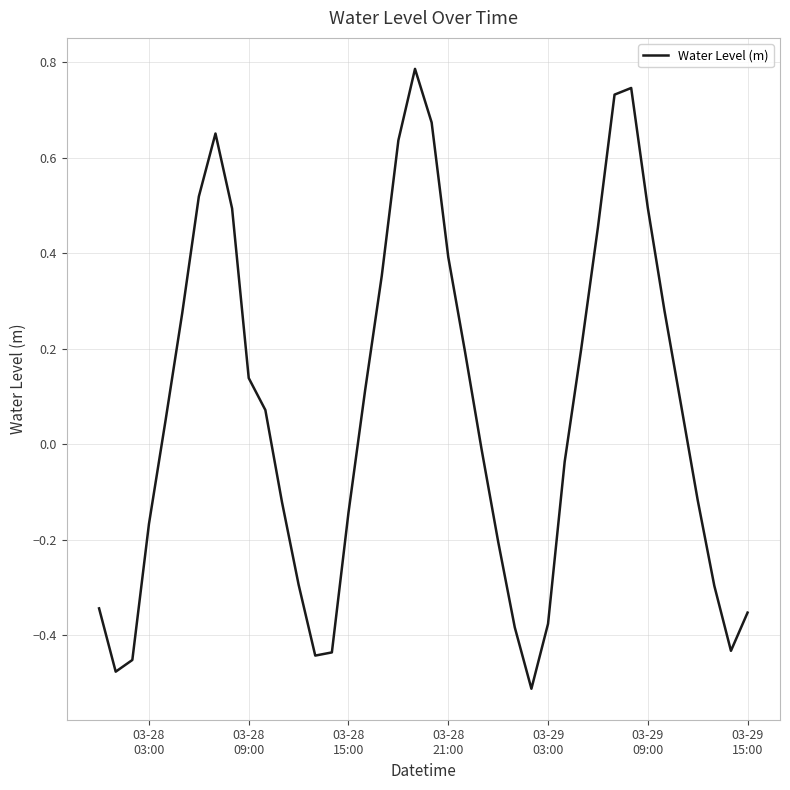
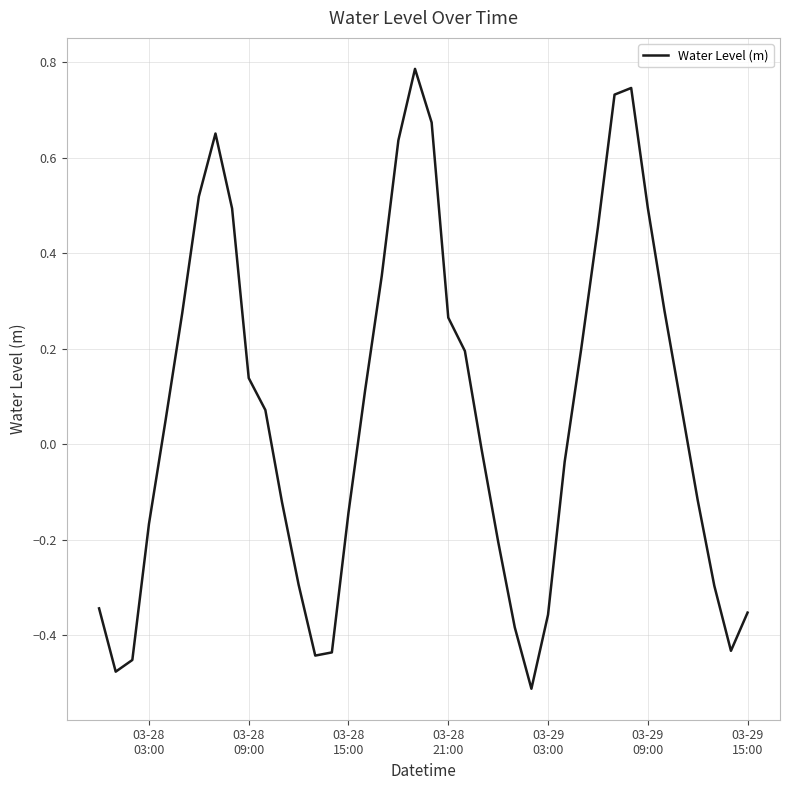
  {
    "03-28 03:00": -0.17,
    "03-28 09:00": 0.14,
    "03-28 15:00": -0.14,
-   "03-28 21:00": 0.39,
-   "03-29 03:00": -0.38,
+   "03-28 21:00": 0.27,
+   "03-29 03:00": -0.36,
    "03-29 09:00": 0.50,
    "03-29 15:00": -0.35
  }
